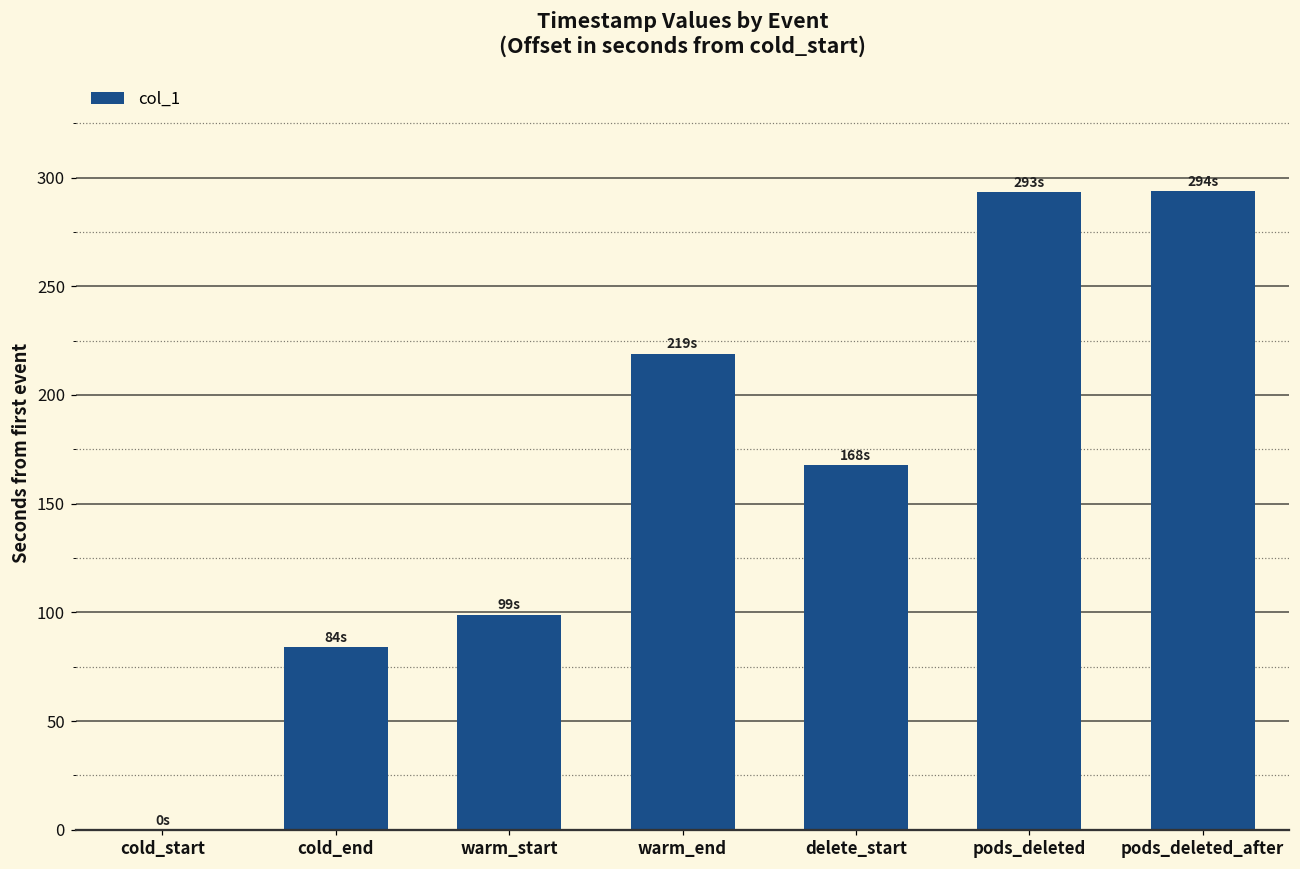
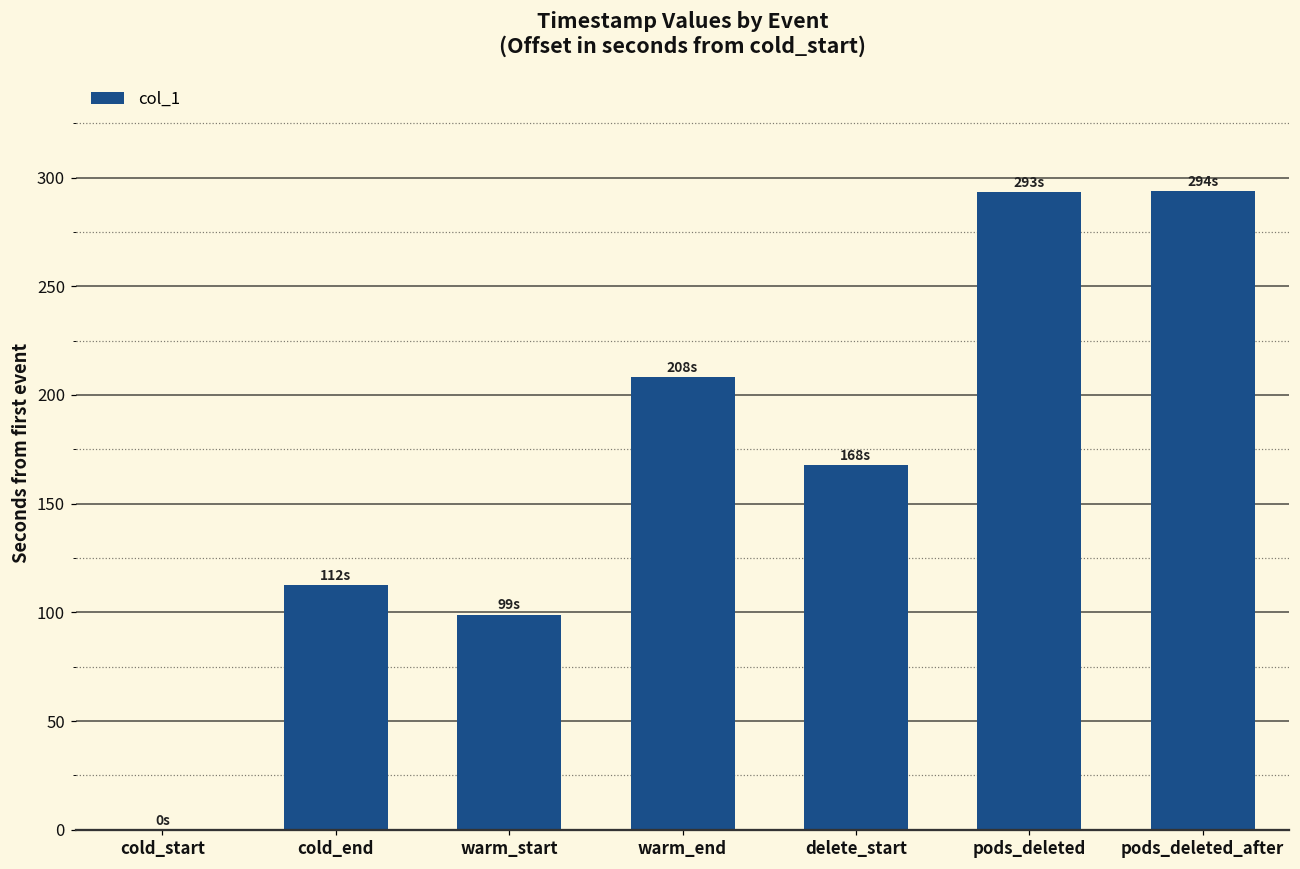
  {
    "cold_start": "0s",
-   "cold_end": "84s",
+   "cold_end": "112s",
    "warm_start": "99s",
-   "warm_end": "219s",
+   "warm_end": "208s",
    "delete_start": "168s",
    "pods_deleted": "293s",
    "pods_deleted_after": "294s"
  }
